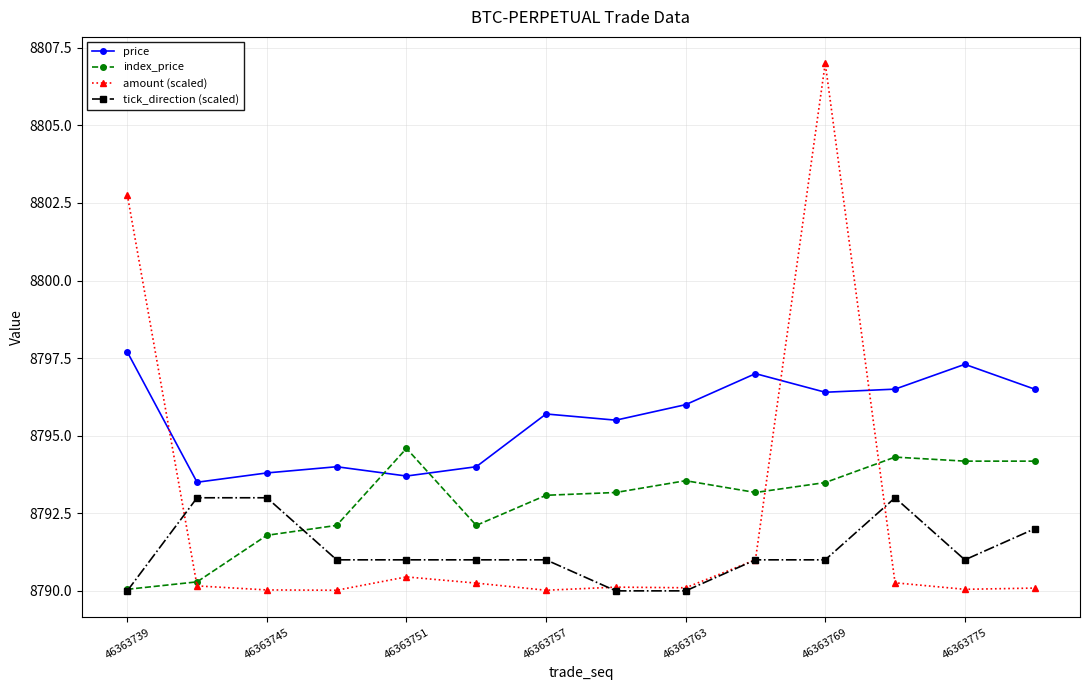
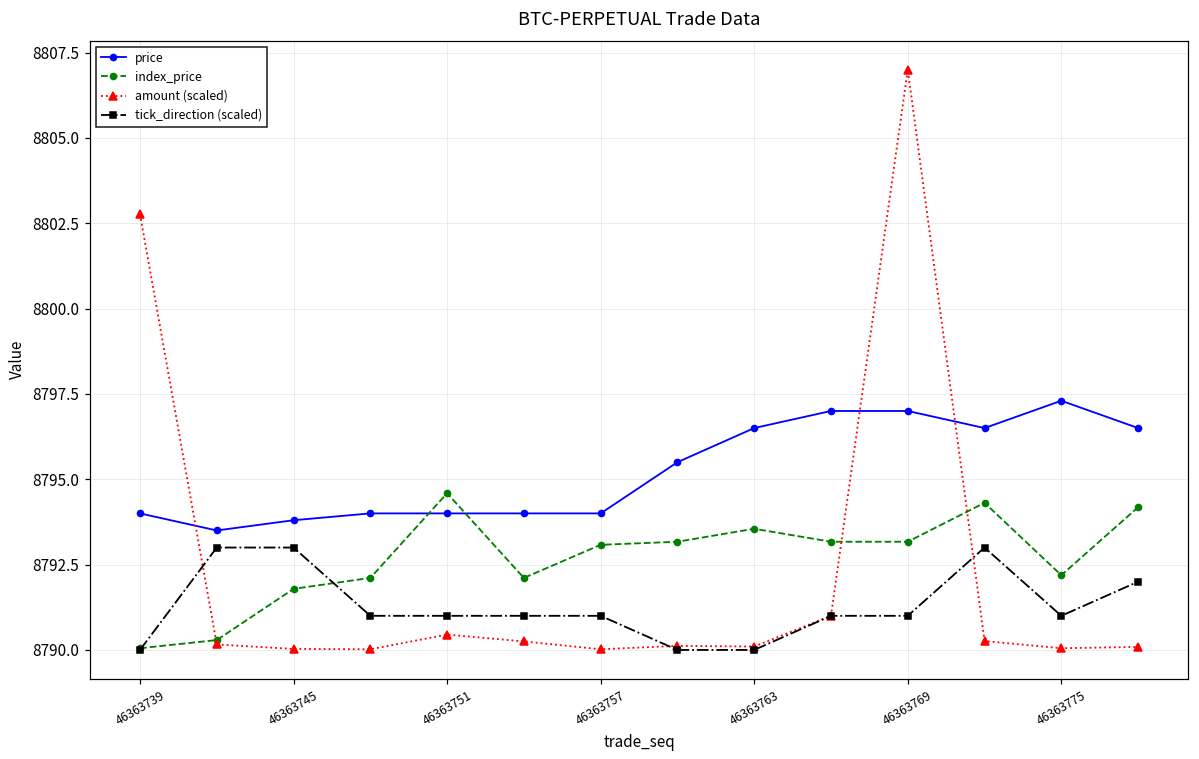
  {
    "price": {
-     "46363739": 8797.7,
+     "46363739": 8794.0,
      "46363745": 8793.8,
-     "46363751": 8793.7,
-     "46363757": 8795.7,
-     "46363763": 8796.0,
-     "46363769": 8796.4,
+     "46363751": 8794.0,
+     "46363757": 8794.0,
+     "46363763": 8796.5,
+     "46363769": 8797.0,
      "46363775": 8797.3
    },
    "index_price": {
      "46363745": 8791.8,
      "46363751": 8794.6,
      "46363757": 8793.1,
      "46363763": 8793.6,
-     "46363769": 8793.5,
-     "46363775": 8794.2
+     "46363769": 8793.2,
+     "46363775": 8792.2
    },
    "amount (scaled)": {
      "46363739": 8802.8,
      "46363745": 8790.0,
      "46363751": 8790.5,
      "46363757": 8790.0,
      "46363763": 8790.1,
      "46363769": 8807.0,
      "46363775": 8790.1
    },
    "tick_direction (scaled)": {
      "46363745": 8793.0,
      "46363751": 8791.0,
      "46363757": 8791.0,
      "46363763": 8790.0,
      "46363769": 8791.0,
      "46363775": 8791.0
    }
  }
